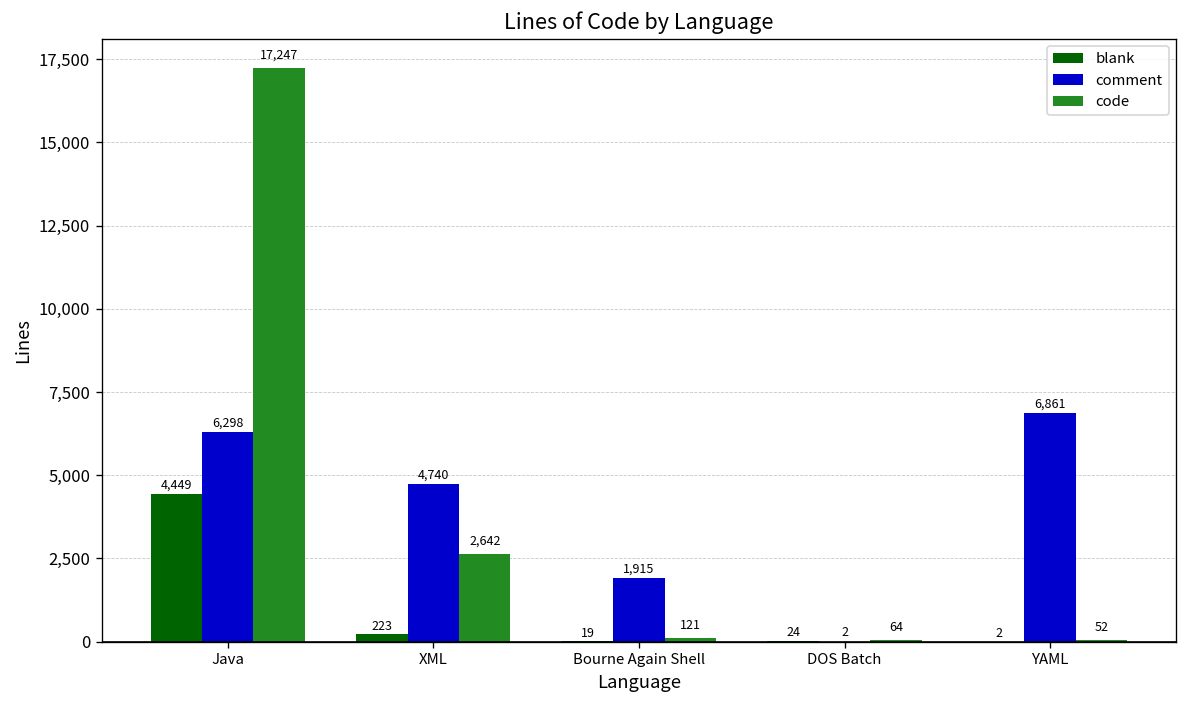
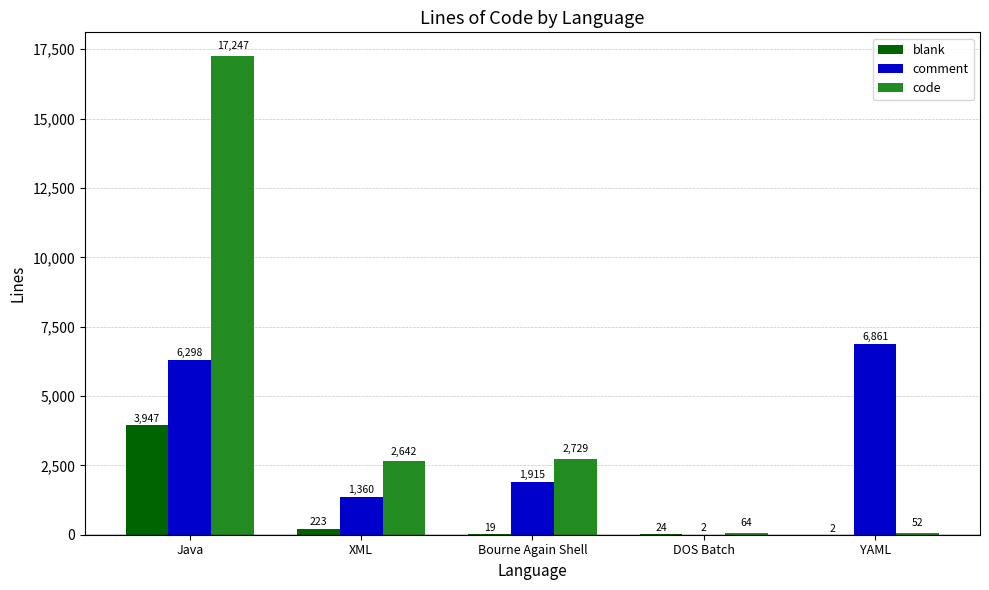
  {
    "blank": {
-     "Java": "4,449",
+     "Java": "3,947",
      "XML": "223",
      "Bourne Again Shell": "19",
      "DOS Batch": "24",
      "YAML": "2"
    },
    "comment": {
      "Java": "6,298",
-     "XML": "4,740",
+     "XML": "1,360",
      "Bourne Again Shell": "1,915",
      "DOS Batch": "2",
      "YAML": "6,861"
    },
    "code": {
      "Java": "17,247",
      "XML": "2,642",
-     "Bourne Again Shell": "121",
+     "Bourne Again Shell": "2,729",
      "DOS Batch": "64",
      "YAML": "52"
    }
  }
